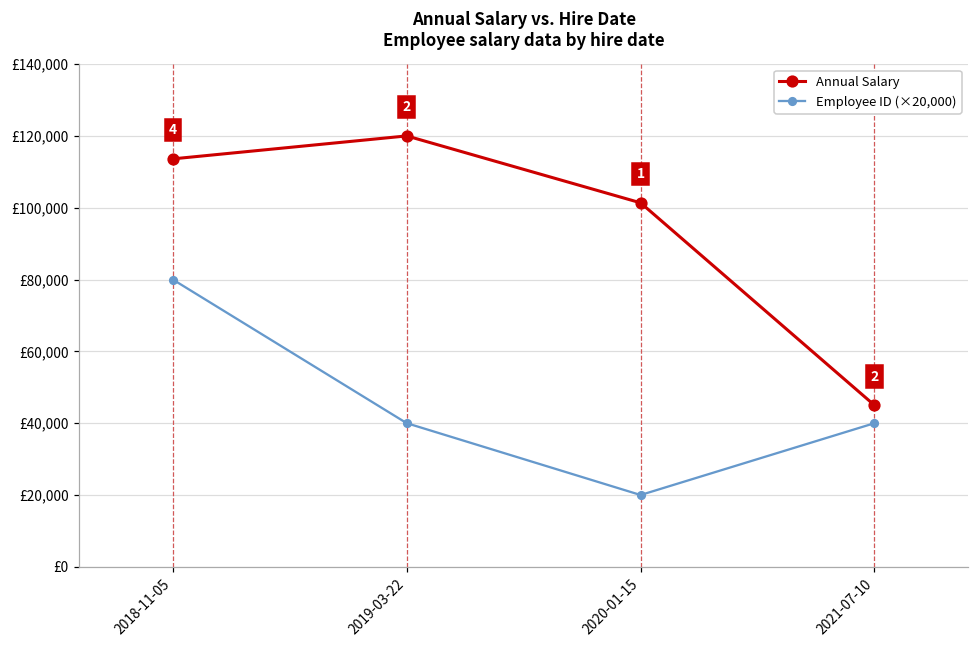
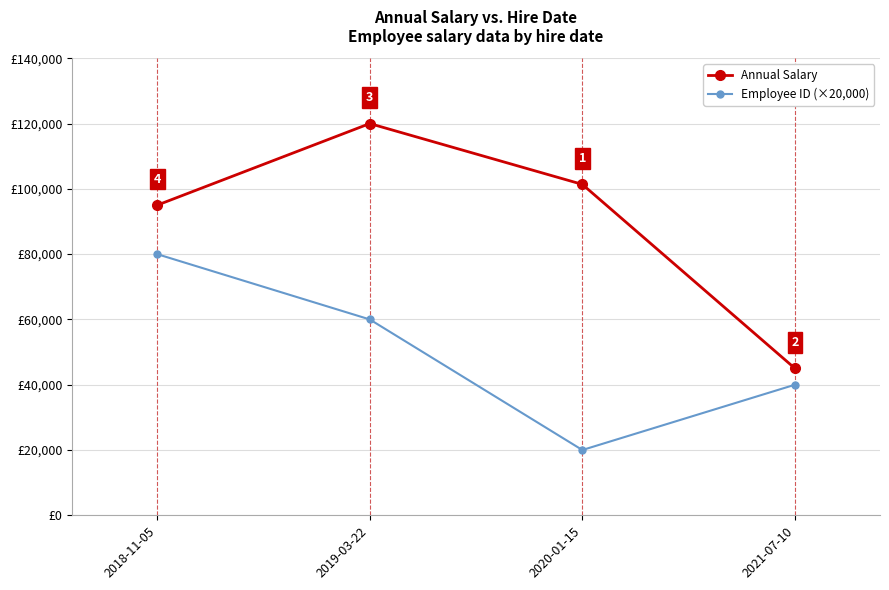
  {
    "Annual Salary": {
-     "2018-11-05": "£114,000"
+     "2018-11-05": "£95,000"
    },
    "Employee ID (×20,000)": {
-     "2019-03-22": "2"
+     "2019-03-22": "3"
    }
  }
